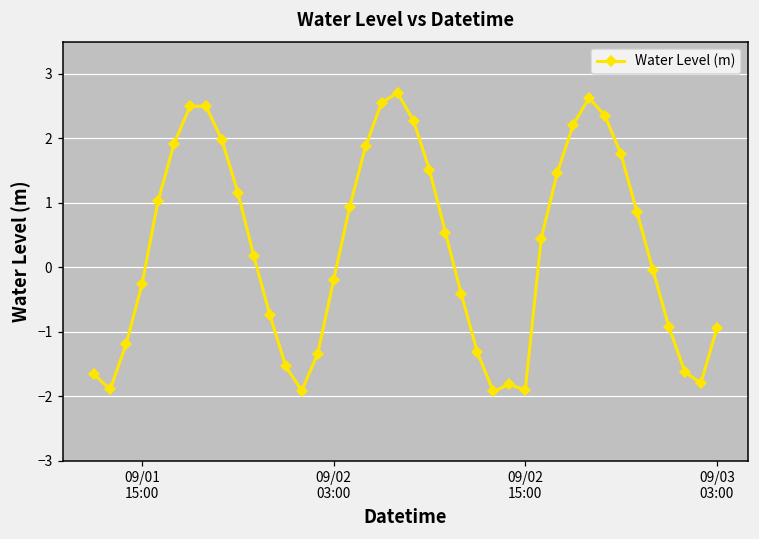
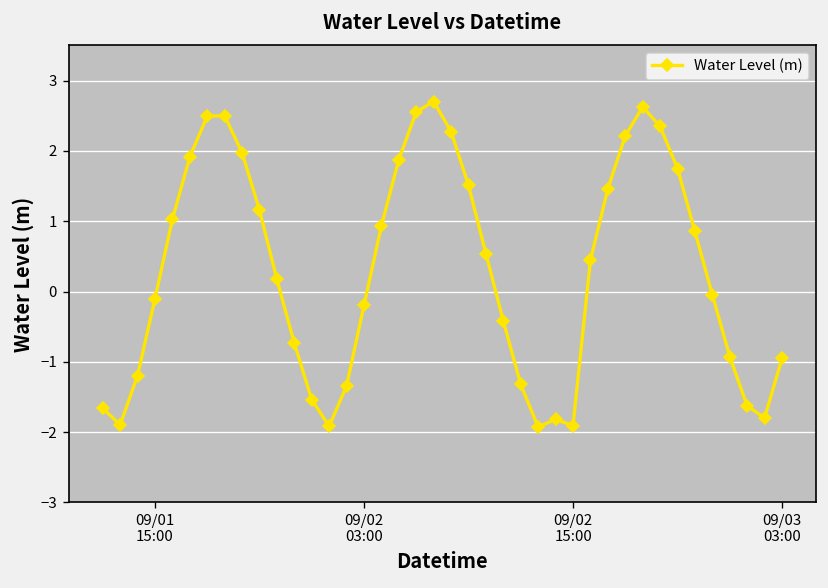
  {
-   "09/01 15:00": -0.3,
+   "09/01 15:00": -0.1,
    "09/02 03:00": -0.2,
    "09/02 15:00": -1.9,
    "09/03 03:00": -0.9
  }
